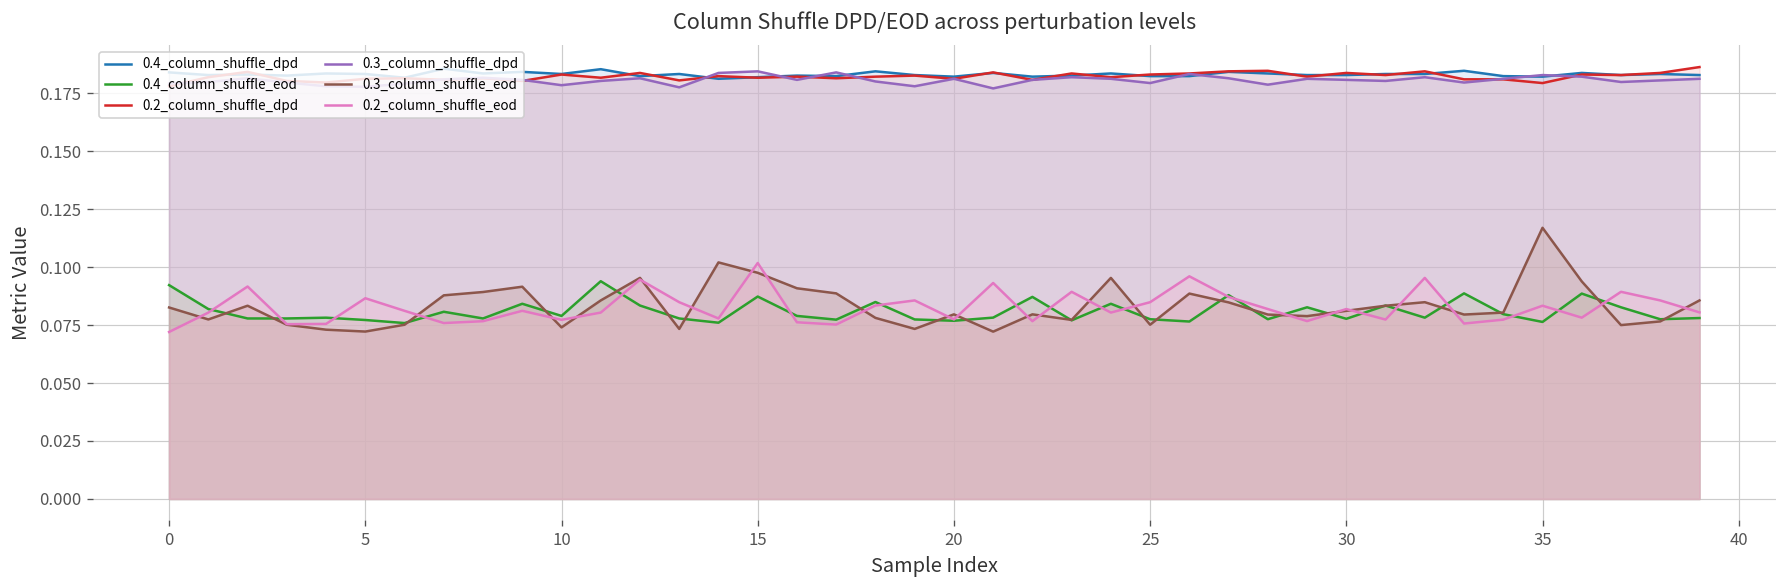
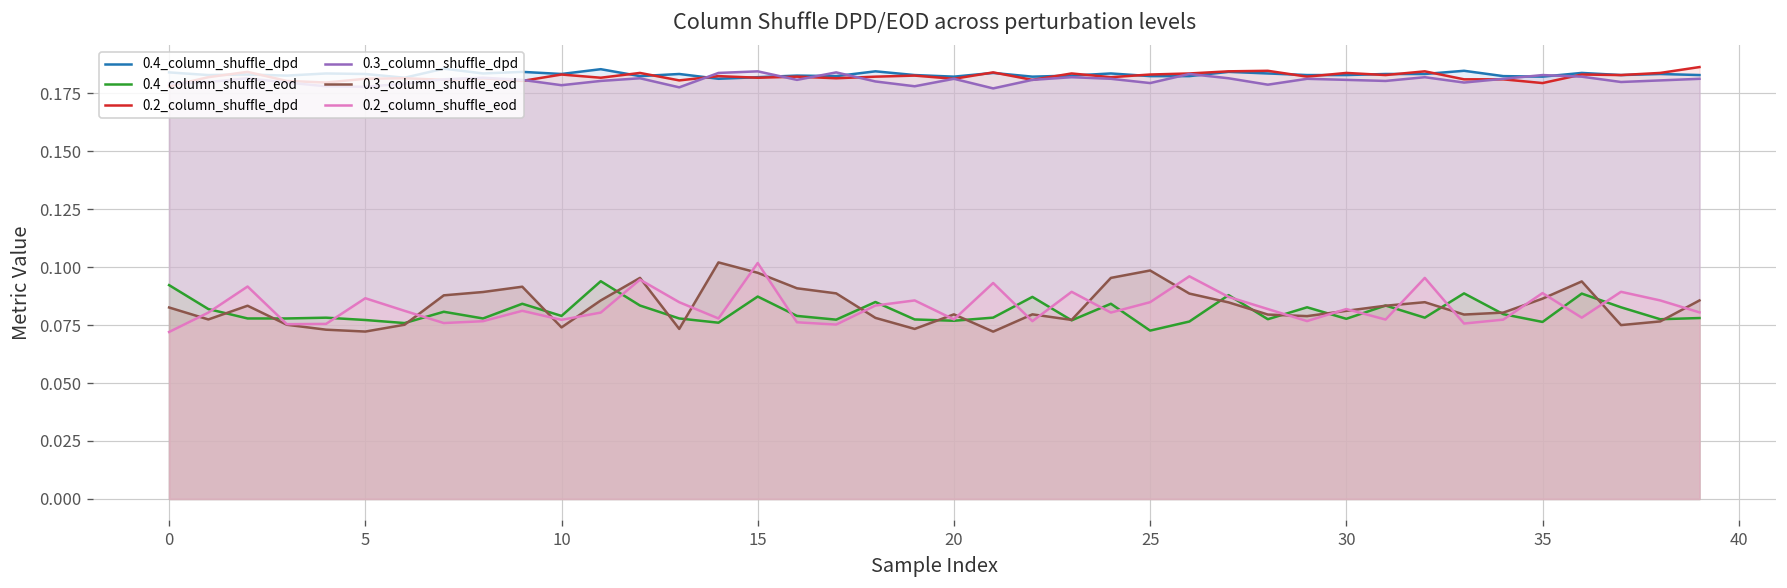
  {
    "0.4_column_shuffle_eod": {
      "0": 0.092,
      "5": 0.077,
      "10": 0.079,
      "15": 0.087,
-     "25": 0.078,
+     "25": 0.073,
      "30": 0.078,
      "35": 0.076
    },
    "0.2_column_shuffle_dpd": {
      "35": 0.179
    },
    "0.3_column_shuffle_dpd": {
      "10": 0.179,
      "15": 0.185,
      "25": 0.179,
      "30": 0.181
    },
    "0.3_column_shuffle_eod": {
      "0": 0.083,
      "5": 0.072,
      "10": 0.074,
      "15": 0.098,
      "20": 0.080,
-     "25": 0.075,
-     "35": 0.117
+     "25": 0.099,
+     "35": 0.086
    },
    "0.2_column_shuffle_eod": {
      "0": 0.072,
      "5": 0.087,
      "10": 0.077,
      "15": 0.102,
      "25": 0.085,
-     "35": 0.083
+     "35": 0.089
    }
  }
